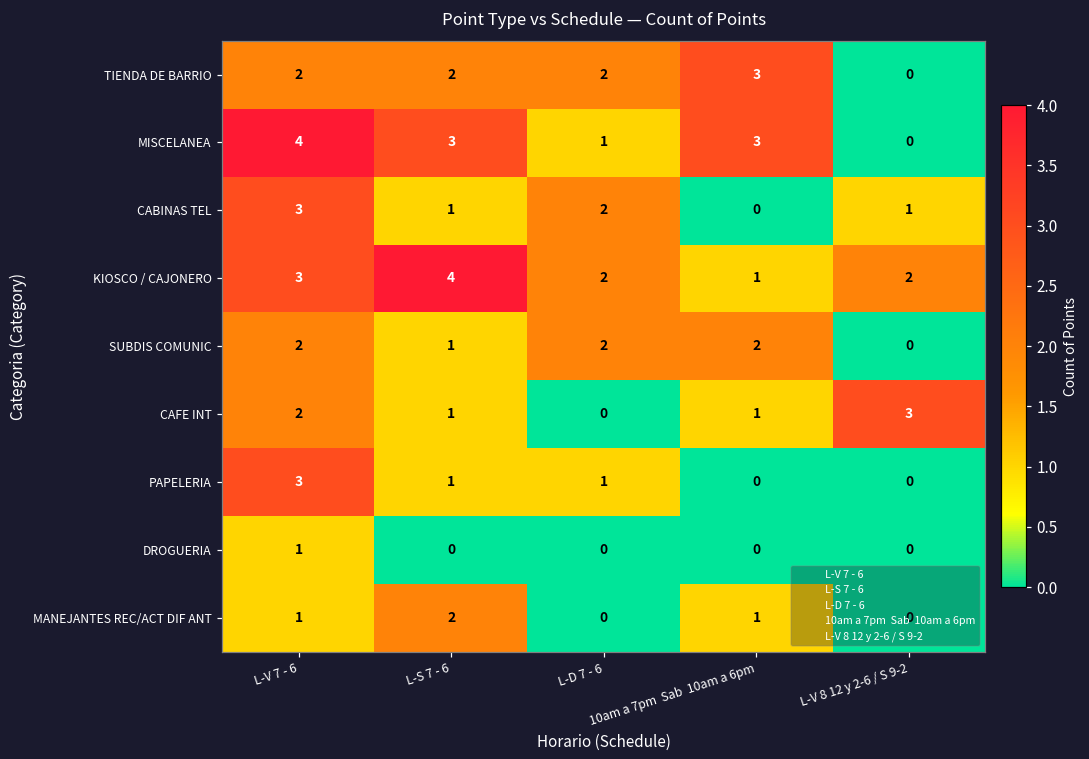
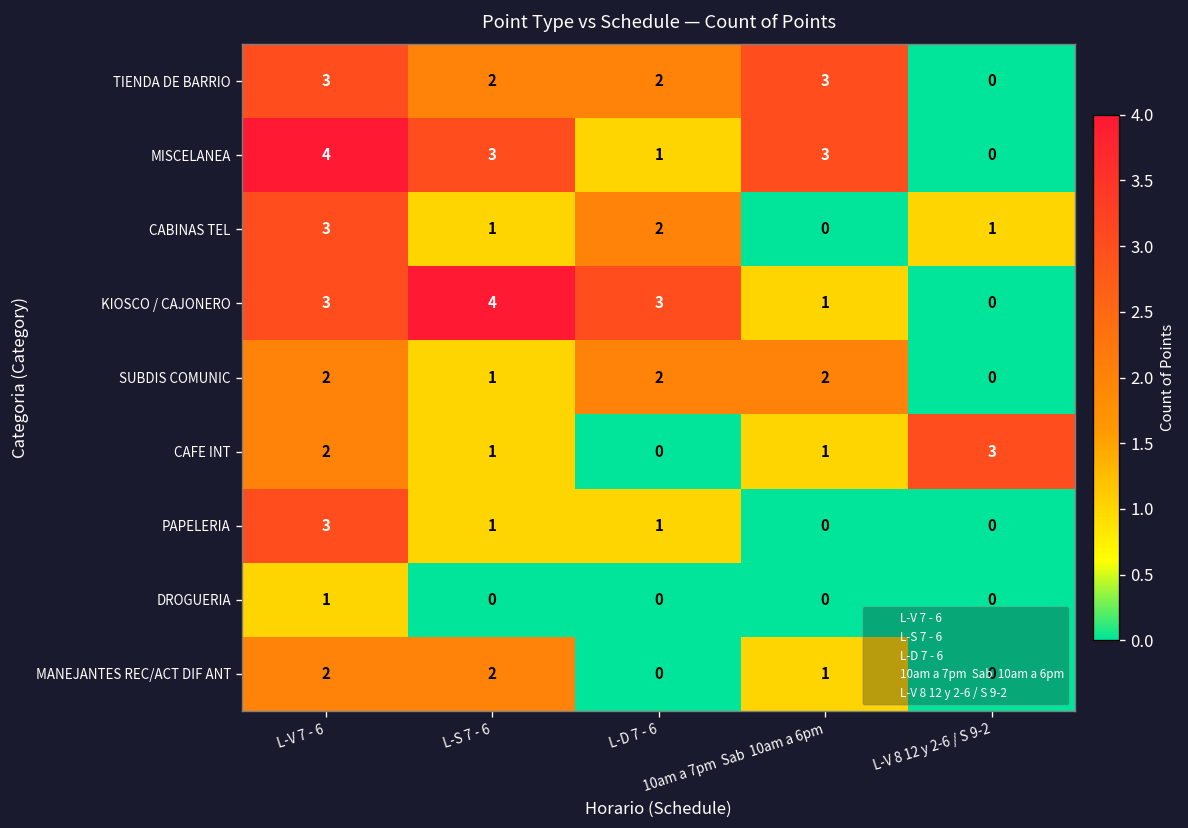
  {
    "TIENDA DE BARRIO": {
-     "L-V 7 - 6": 2,
+     "L-V 7 - 6": 3,
      "L-S 7 - 6": 2,
      "L-D 7 - 6": 2,
      "10am a 7pm Sab 10am a 6pm": 3,
      "L-V 8 12 y 2-6 / S 9-2": 0
    },
    "MISCELANEA": {
      "L-V 7 - 6": 4,
      "L-S 7 - 6": 3,
      "L-D 7 - 6": 1,
      "10am a 7pm Sab 10am a 6pm": 3,
      "L-V 8 12 y 2-6 / S 9-2": 0
    },
    "CABINAS TEL": {
      "L-V 7 - 6": 3,
      "L-S 7 - 6": 1,
      "L-D 7 - 6": 2,
      "10am a 7pm Sab 10am a 6pm": 0,
      "L-V 8 12 y 2-6 / S 9-2": 1
    },
    "KIOSCO / CAJONERO": {
      "L-V 7 - 6": 3,
      "L-S 7 - 6": 4,
-     "L-D 7 - 6": 2,
+     "L-D 7 - 6": 3,
      "10am a 7pm Sab 10am a 6pm": 1,
-     "L-V 8 12 y 2-6 / S 9-2": 2
+     "L-V 8 12 y 2-6 / S 9-2": 0
    },
    "SUBDIS COMUNIC": {
      "L-V 7 - 6": 2,
      "L-S 7 - 6": 1,
      "L-D 7 - 6": 2,
      "10am a 7pm Sab 10am a 6pm": 2,
      "L-V 8 12 y 2-6 / S 9-2": 0
    },
    "CAFE INT": {
      "L-V 7 - 6": 2,
      "L-S 7 - 6": 1,
      "L-D 7 - 6": 0,
      "10am a 7pm Sab 10am a 6pm": 1,
      "L-V 8 12 y 2-6 / S 9-2": 3
    },
    "PAPELERIA": {
      "L-V 7 - 6": 3,
      "L-S 7 - 6": 1,
      "L-D 7 - 6": 1,
      "10am a 7pm Sab 10am a 6pm": 0,
      "L-V 8 12 y 2-6 / S 9-2": 0
    },
    "DROGUERIA": {
      "L-V 7 - 6": 1,
      "L-S 7 - 6": 0,
      "L-D 7 - 6": 0,
      "10am a 7pm Sab 10am a 6pm": 0,
      "L-V 8 12 y 2-6 / S 9-2": 0
    },
    "MANEJANTES REC/ACT DIF ANT": {
-     "L-V 7 - 6": 1,
+     "L-V 7 - 6": 2,
      "L-S 7 - 6": 2,
      "L-D 7 - 6": 0,
      "10am a 7pm Sab 10am a 6pm": 1
    }
  }
